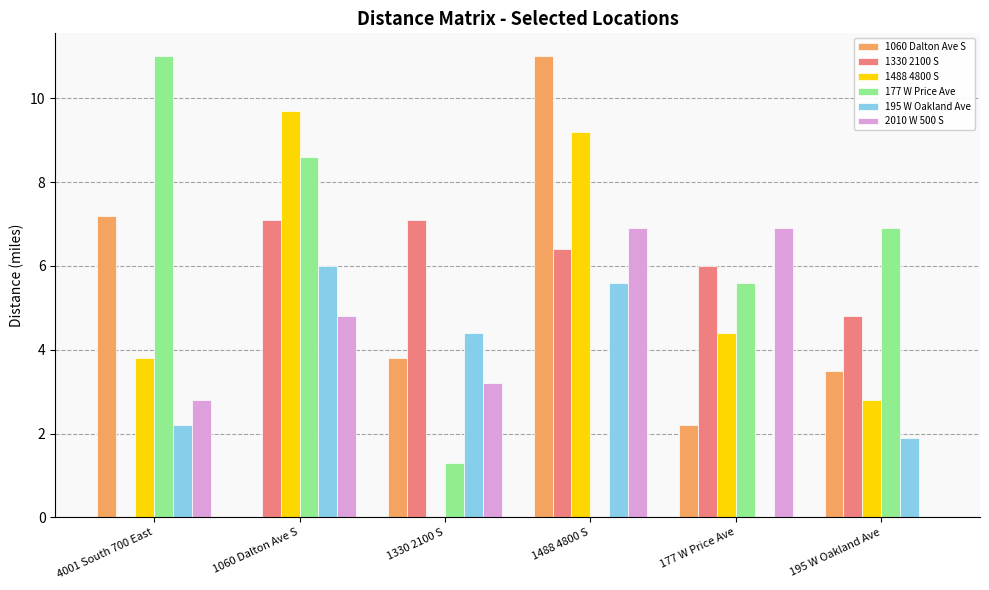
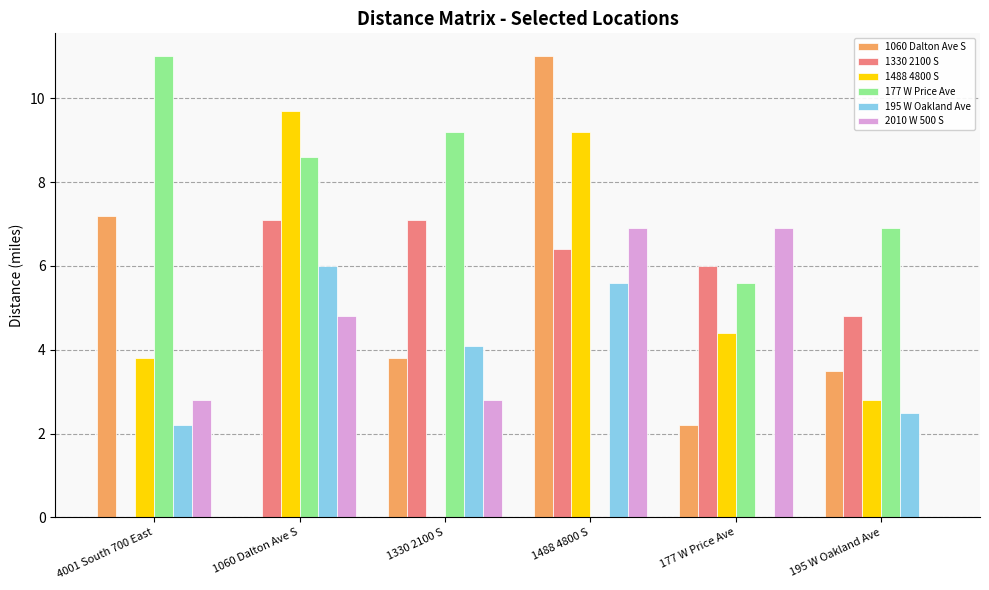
  {
    "1488 4800 S": {
      "4001 South 700 East": 3.8,
      "1060 Dalton Ave S": 9.7,
      "1330 2100 S": 0.0,
      "1488 4800 S": 9.2,
      "177 W Price Ave": 4.4,
      "195 W Oakland Ave": 2.8
    },
    "177 W Price Ave": {
      "4001 South 700 East": 11.0,
      "1060 Dalton Ave S": 8.6,
-     "1330 2100 S": 1.3,
+     "1330 2100 S": 9.2,
      "1488 4800 S": 0.0,
      "177 W Price Ave": 5.6,
      "195 W Oakland Ave": 6.9
    },
    "195 W Oakland Ave": {
      "4001 South 700 East": 2.2,
      "1060 Dalton Ave S": 6.0,
-     "1330 2100 S": 4.4,
+     "1330 2100 S": 4.1,
      "1488 4800 S": 5.6,
      "177 W Price Ave": 0.0,
-     "195 W Oakland Ave": 1.9
+     "195 W Oakland Ave": 2.5
    },
    "2010 W 500 S": {
      "4001 South 700 East": 2.8,
      "1060 Dalton Ave S": 4.8,
-     "1330 2100 S": 3.2,
+     "1330 2100 S": 2.8,
      "1488 4800 S": 6.9,
      "177 W Price Ave": 6.9,
      "195 W Oakland Ave": 0.0
    }
  }
